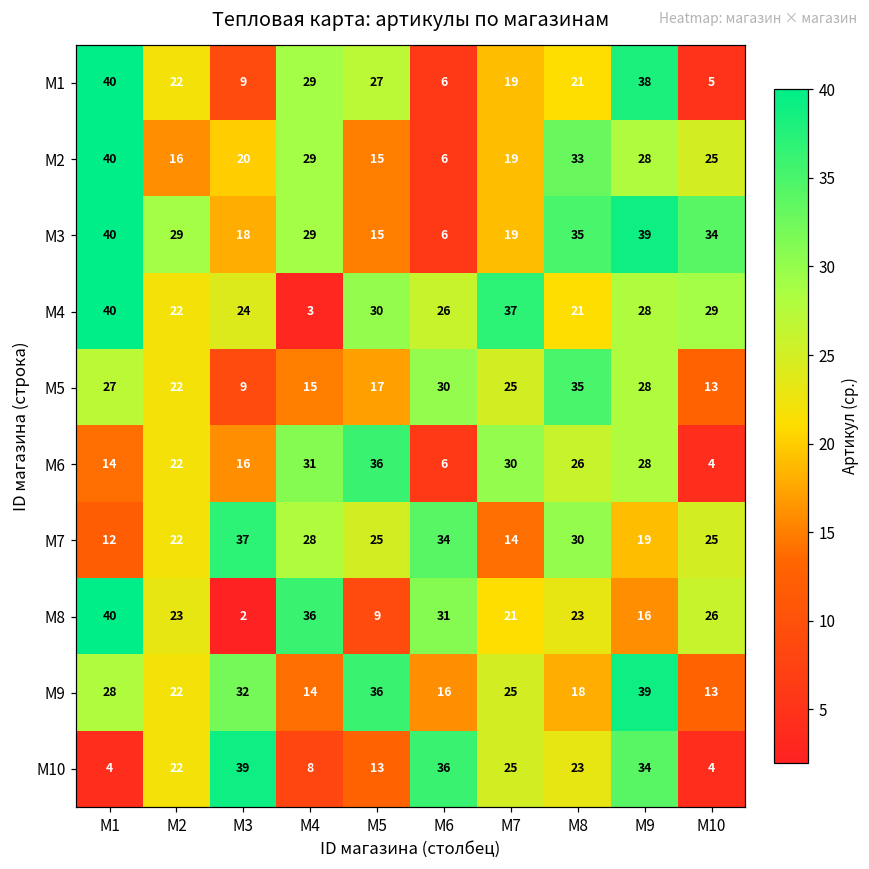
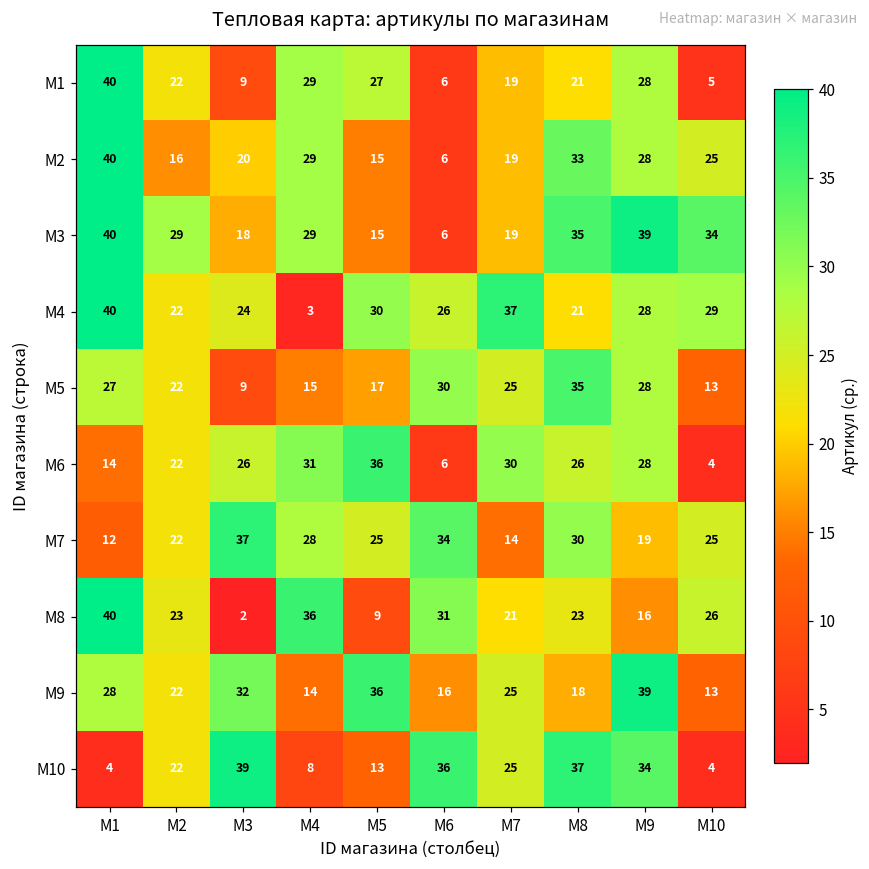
  {
    "M1": {
      "M1": 40,
      "M2": 22,
      "M3": 9,
      "M4": 29,
      "M5": 27,
      "M6": 6,
      "M7": 19,
      "M8": 21,
-     "M9": 38,
+     "M9": 28,
      "M10": 5
    },
    "M2": {
      "M1": 40,
      "M2": 16,
      "M3": 20,
      "M4": 29,
      "M5": 15,
      "M6": 6,
      "M7": 19,
      "M8": 33,
      "M9": 28,
      "M10": 25
    },
    "M3": {
      "M1": 40,
      "M2": 29,
      "M3": 18,
      "M4": 29,
      "M5": 15,
      "M6": 6,
      "M7": 19,
      "M8": 35,
      "M9": 39,
      "M10": 34
    },
    "M4": {
      "M1": 40,
      "M2": 22,
      "M3": 24,
      "M4": 3,
      "M5": 30,
      "M6": 26,
      "M7": 37,
      "M8": 21,
      "M9": 28,
      "M10": 29
    },
    "M5": {
      "M1": 27,
      "M2": 22,
      "M3": 9,
      "M4": 15,
      "M5": 17,
      "M6": 30,
      "M7": 25,
      "M8": 35,
      "M9": 28,
      "M10": 13
    },
    "M6": {
      "M1": 14,
      "M2": 22,
-     "M3": 16,
+     "M3": 26,
      "M4": 31,
      "M5": 36,
      "M6": 6,
      "M7": 30,
      "M8": 26,
      "M9": 28,
      "M10": 4
    },
    "M7": {
      "M1": 12,
      "M2": 22,
      "M3": 37,
      "M4": 28,
      "M5": 25,
      "M6": 34,
      "M7": 14,
      "M8": 30,
      "M9": 19,
      "M10": 25
    },
    "M8": {
      "M1": 40,
      "M2": 23,
      "M3": 2,
      "M4": 36,
      "M5": 9,
      "M6": 31,
      "M7": 21,
      "M8": 23,
      "M9": 16,
      "M10": 26
    },
    "M9": {
      "M1": 28,
      "M2": 22,
      "M3": 32,
      "M4": 14,
      "M5": 36,
      "M6": 16,
      "M7": 25,
      "M8": 18,
      "M9": 39,
      "M10": 13
    },
    "M10": {
      "M1": 4,
      "M2": 22,
      "M3": 39,
      "M4": 8,
      "M5": 13,
      "M6": 36,
      "M7": 25,
-     "M8": 23,
+     "M8": 37,
      "M9": 34,
      "M10": 4
    }
  }
